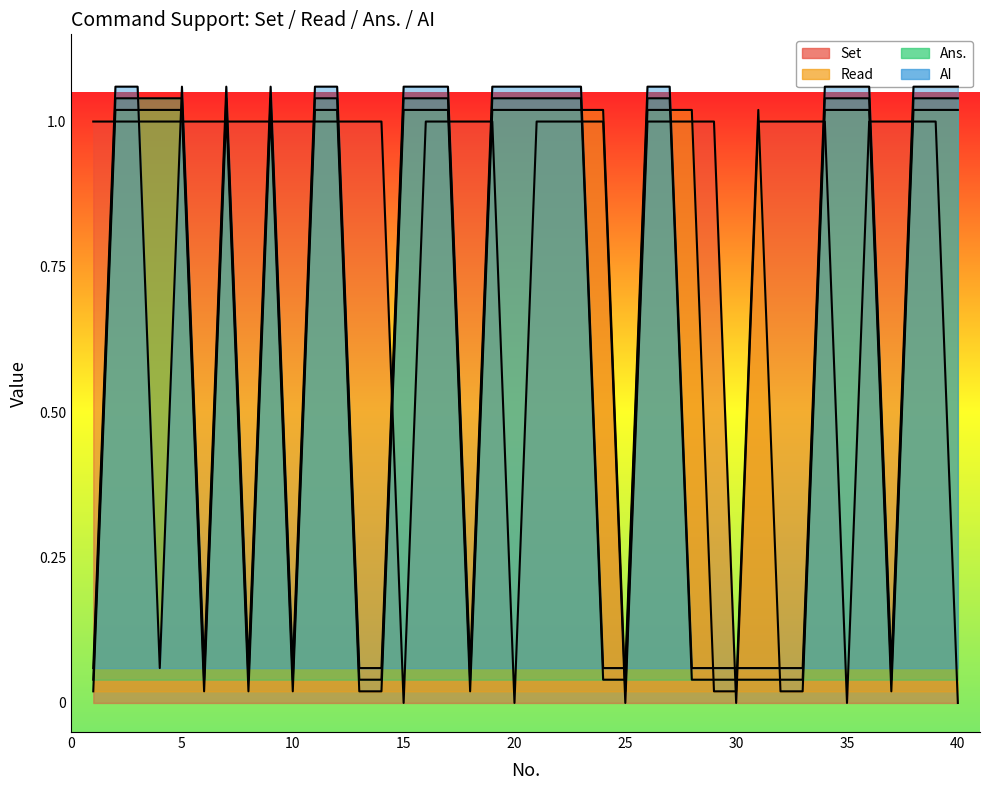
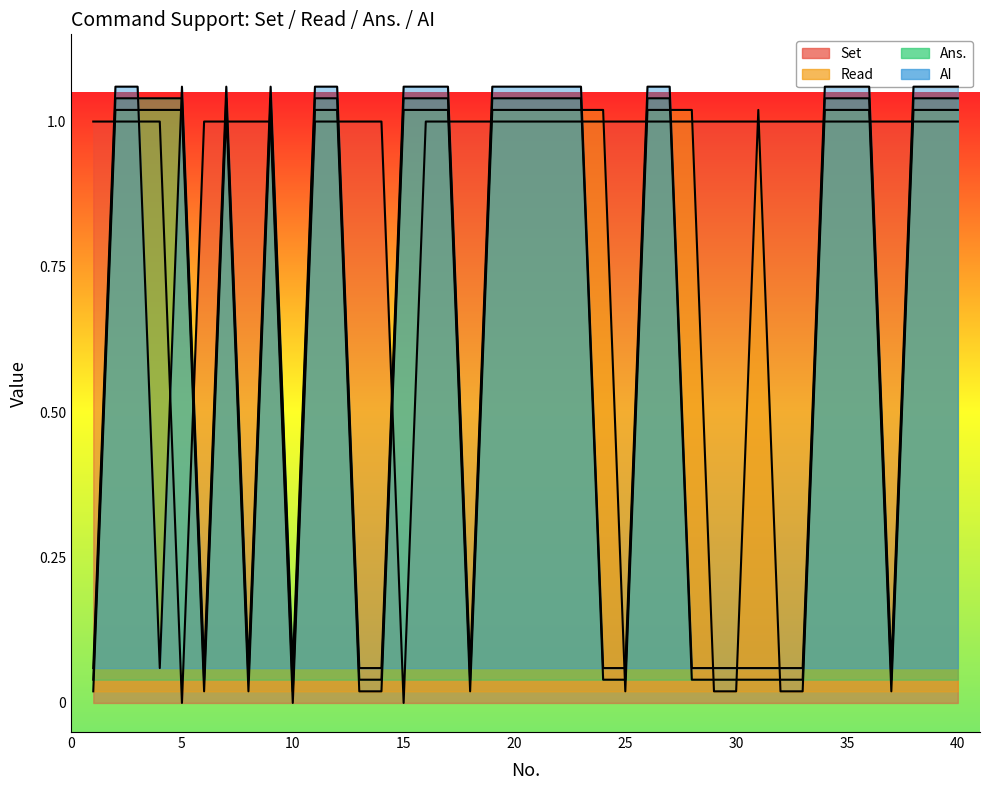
  {
    "Set": {
-     "5": 1,
-     "10": 1,
+     "5": 0,
+     "10": 0,
      "15": 0,
-     "20": 0,
-     "25": 0,
-     "30": 0,
-     "35": 0,
-     "40": 0
+     "20": 1,
+     "25": 1,
+     "30": 1,
+     "35": 1,
+     "40": 1
    },
    "Read": {
      "5": 1.02,
      "10": 0,
      "15": 1.02,
      "20": 1.02,
      "25": 0,
      "30": 0,
      "35": 1.02,
      "40": 1.02
    },
    "Ans.": {
      "5": 1.04,
      "10": 0,
      "15": 1.04,
      "20": 1.04,
      "25": 0,
      "30": 0,
      "35": 1.04,
      "40": 1.04
    },
    "AI": {
      "5": 1.06,
      "10": 0,
      "15": 1.06,
      "20": 1.06,
      "25": 0,
      "30": 0
    }
  }
